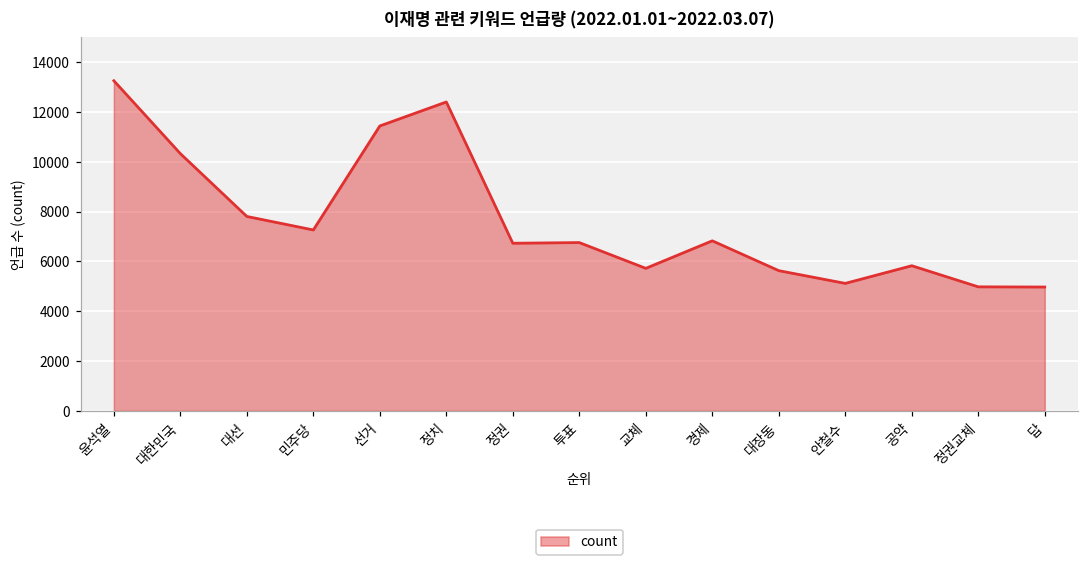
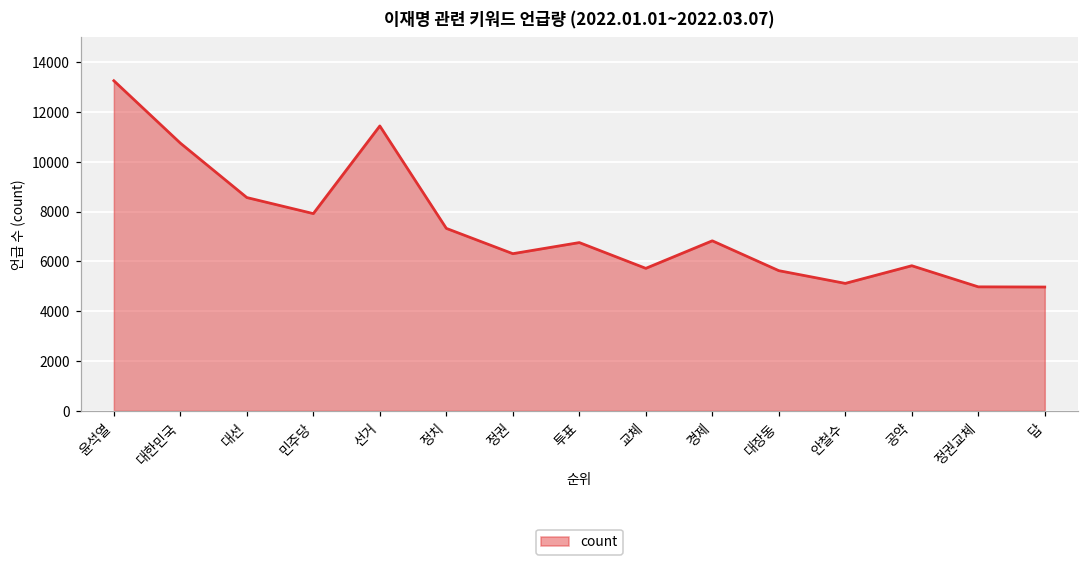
  {
    "윤석열": 13300,
-   "대한민국": 10300,
-   "대선": 7800,
-   "민주당": 7300,
+   "대한민국": 10800,
+   "대선": 8600,
+   "민주당": 7900,
    "선거": 11400,
-   "정치": 12400,
-   "정권": 6700,
+   "정치": 7300,
+   "정권": 6300,
    "투표": 6800,
    "교체": 5700,
    "경제": 6800,
    "대장동": 5600,
    "안철수": 5100,
    "공약": 5800,
    "정권교체": 5000,
    "답": 5000
  }
